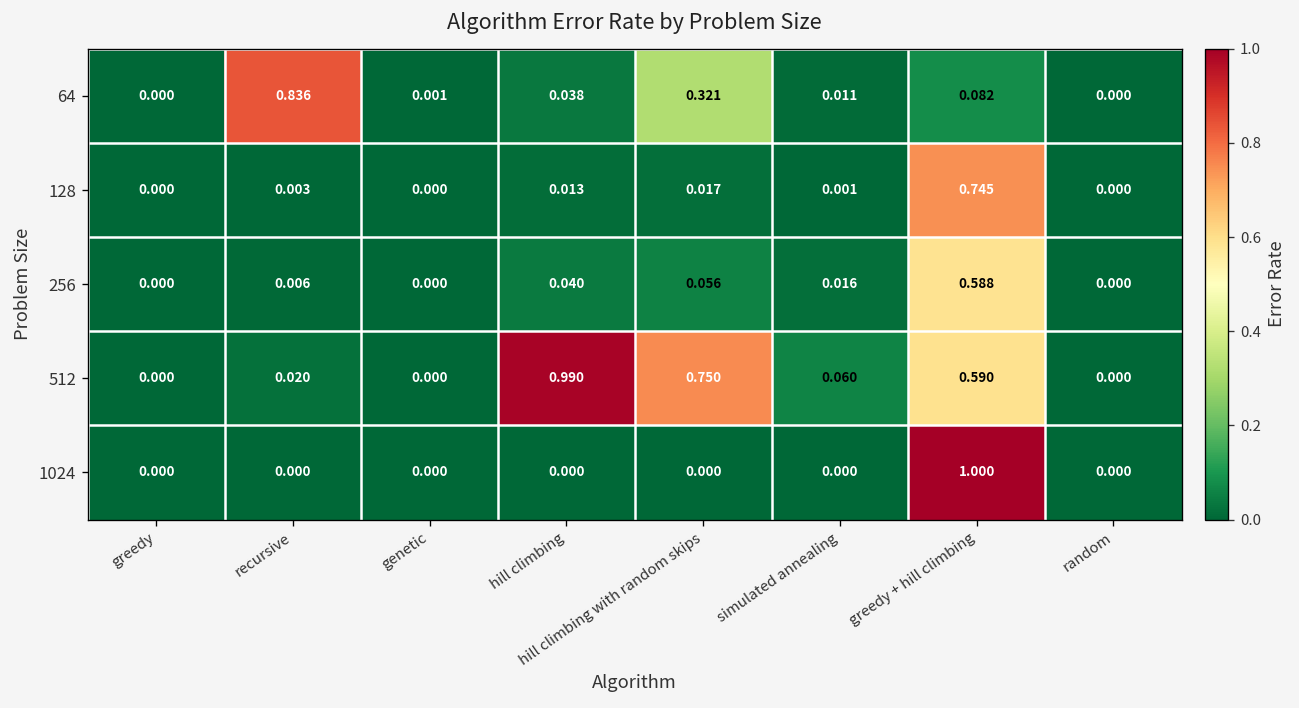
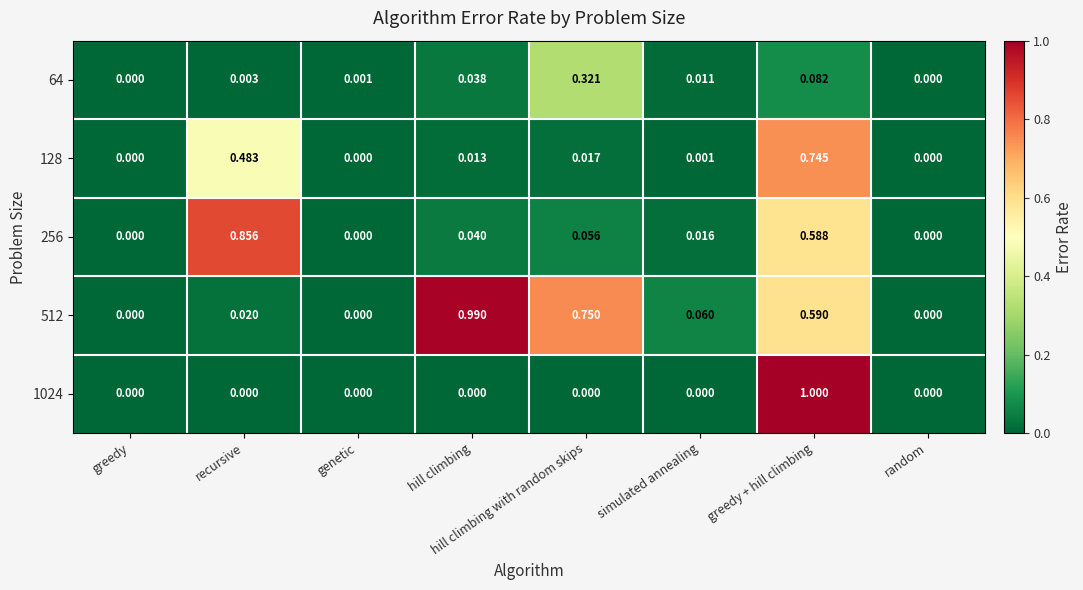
  {
    "64": {
      "greedy": 0.000,
-     "recursive": 0.836,
+     "recursive": 0.003,
      "genetic": 0.001,
      "hill climbing": 0.038,
      "hill climbing with random skips": 0.321,
      "simulated annealing": 0.011,
      "greedy + hill climbing": 0.082,
      "random": 0.000
    },
    "128": {
      "greedy": 0.000,
-     "recursive": 0.003,
+     "recursive": 0.483,
      "genetic": 0.000,
      "hill climbing": 0.013,
      "hill climbing with random skips": 0.017,
      "simulated annealing": 0.001,
      "greedy + hill climbing": 0.745,
      "random": 0.000
    },
    "256": {
      "greedy": 0.000,
-     "recursive": 0.006,
+     "recursive": 0.856,
      "genetic": 0.000,
      "hill climbing": 0.040,
      "hill climbing with random skips": 0.056,
      "simulated annealing": 0.016,
      "greedy + hill climbing": 0.588,
      "random": 0.000
    },
    "512": {
      "greedy": 0.000,
      "recursive": 0.020,
      "genetic": 0.000,
      "hill climbing": 0.990,
      "hill climbing with random skips": 0.750,
      "simulated annealing": 0.060,
      "greedy + hill climbing": 0.590,
      "random": 0.000
    },
    "1024": {
      "greedy": 0.000,
      "recursive": 0.000,
      "genetic": 0.000,
      "hill climbing": 0.000,
      "hill climbing with random skips": 0.000,
      "simulated annealing": 0.000,
      "greedy + hill climbing": 1.000,
      "random": 0.000
    }
  }
